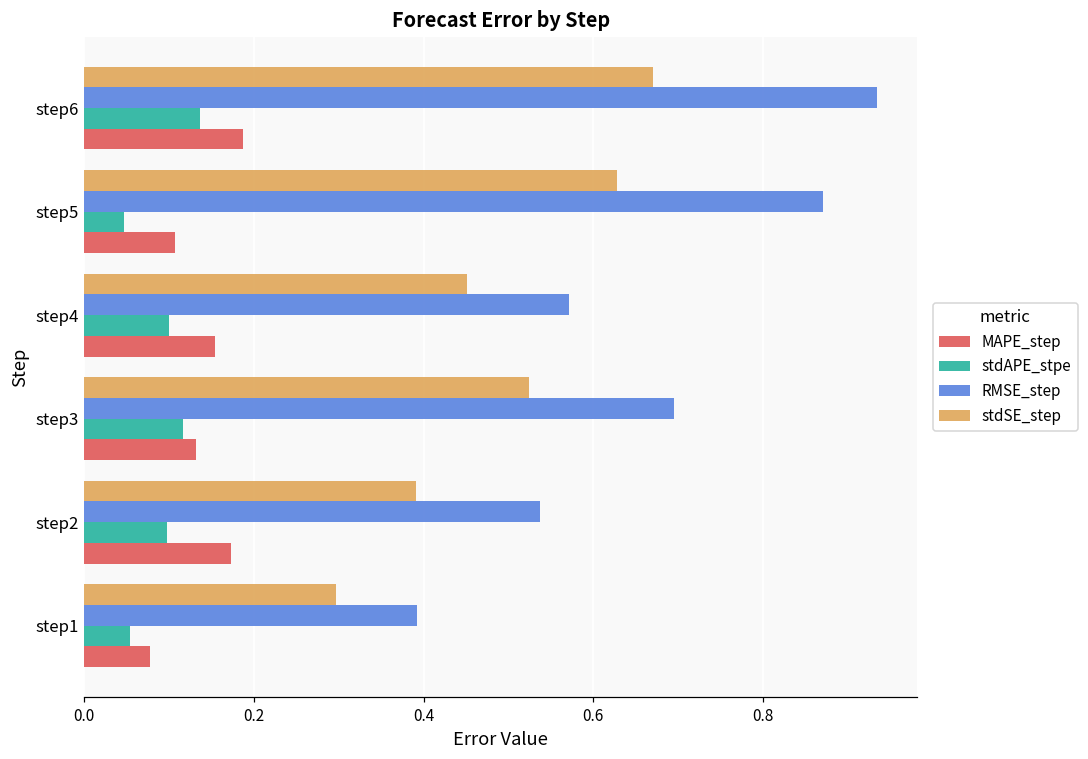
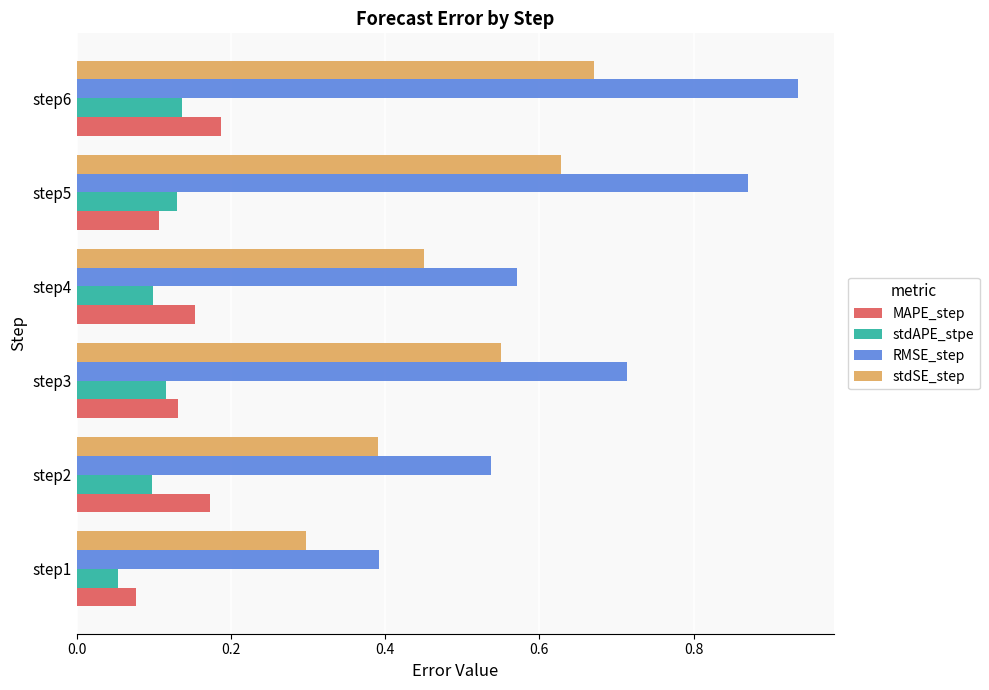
  {
    "MAPE_step": {
      "step6": 0.19,
      "step5": 0.11,
      "step4": 0.15,
      "step3": 0.13,
      "step2": 0.17,
      "step1": 0.08
    },
    "stdAPE_stpe": {
      "step6": 0.14,
-     "step5": 0.05,
+     "step5": 0.13,
      "step4": 0.10,
      "step3": 0.12,
      "step2": 0.10,
      "step1": 0.05
    },
    "RMSE_step": {
      "step6": 0.93,
      "step5": 0.87,
      "step4": 0.57,
-     "step3": 0.69,
+     "step3": 0.71,
      "step2": 0.54,
      "step1": 0.39
    },
    "stdSE_step": {
      "step6": 0.67,
      "step5": 0.63,
      "step4": 0.45,
-     "step3": 0.52,
+     "step3": 0.55,
      "step2": 0.39,
      "step1": 0.30
    }
  }
